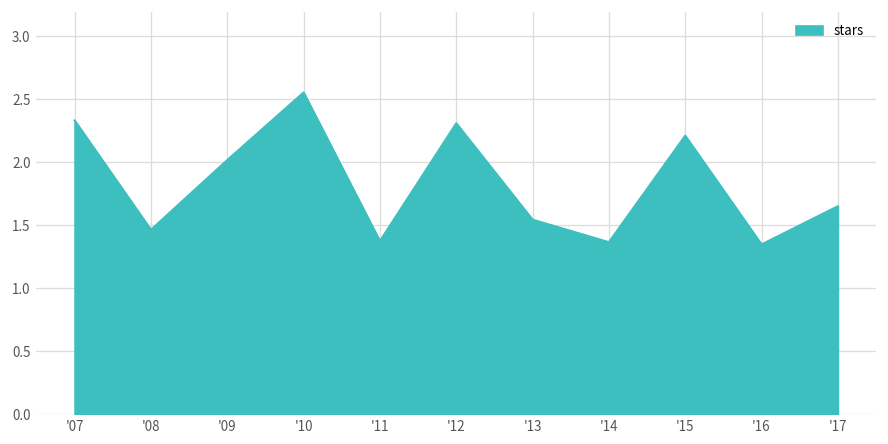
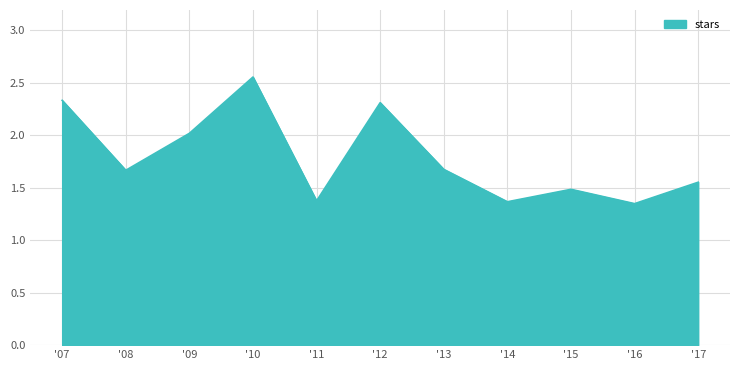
  {
    "'07": 2.33,
-   "'08": 1.46,
+   "'08": 1.67,
    "'09": 2.02,
    "'10": 2.56,
    "'11": 1.38,
    "'12": 2.31,
-   "'13": 1.55,
+   "'13": 1.68,
    "'14": 1.37,
-   "'15": 2.21,
+   "'15": 1.49,
    "'16": 1.35,
-   "'17": 1.65
+   "'17": 1.55
  }
